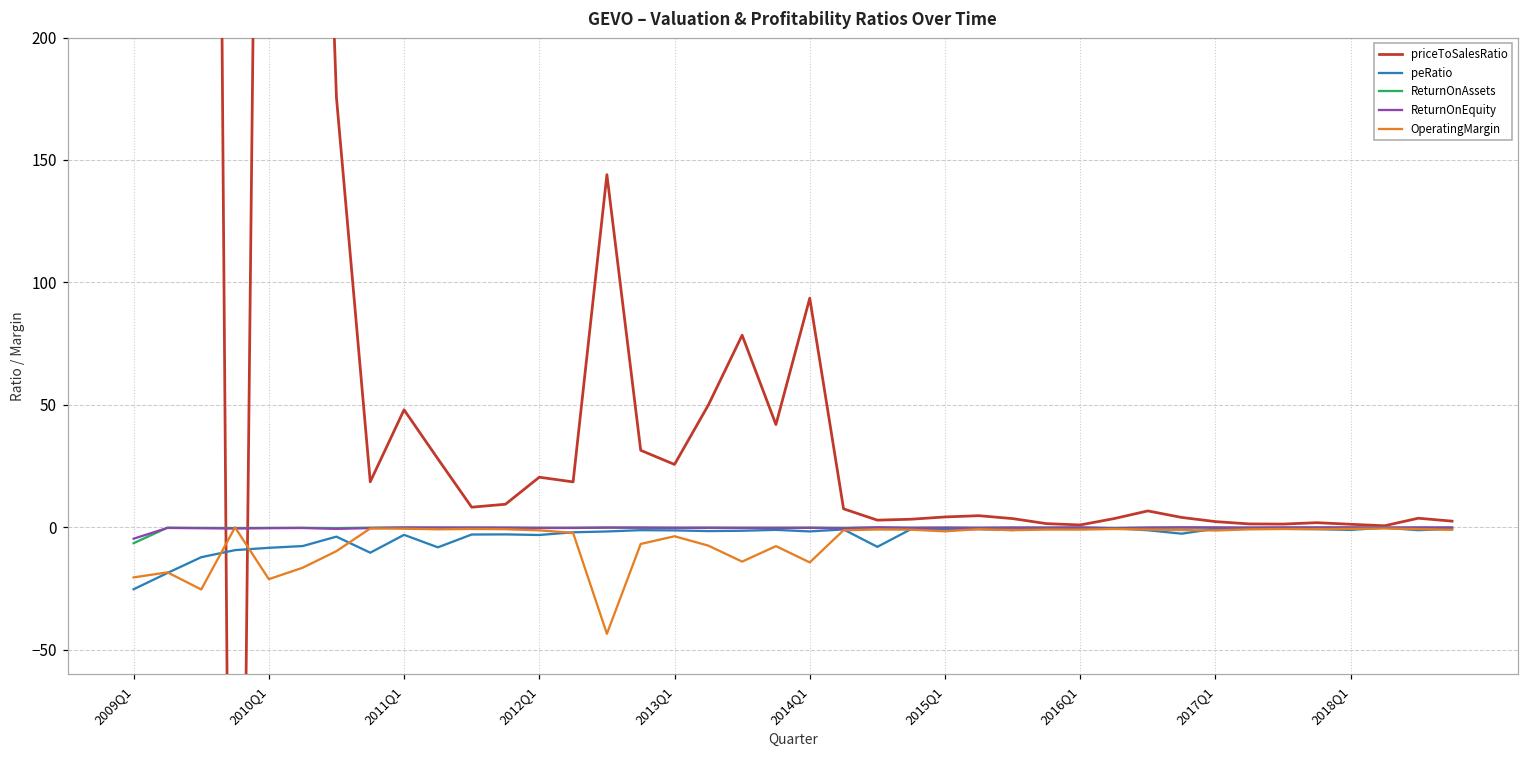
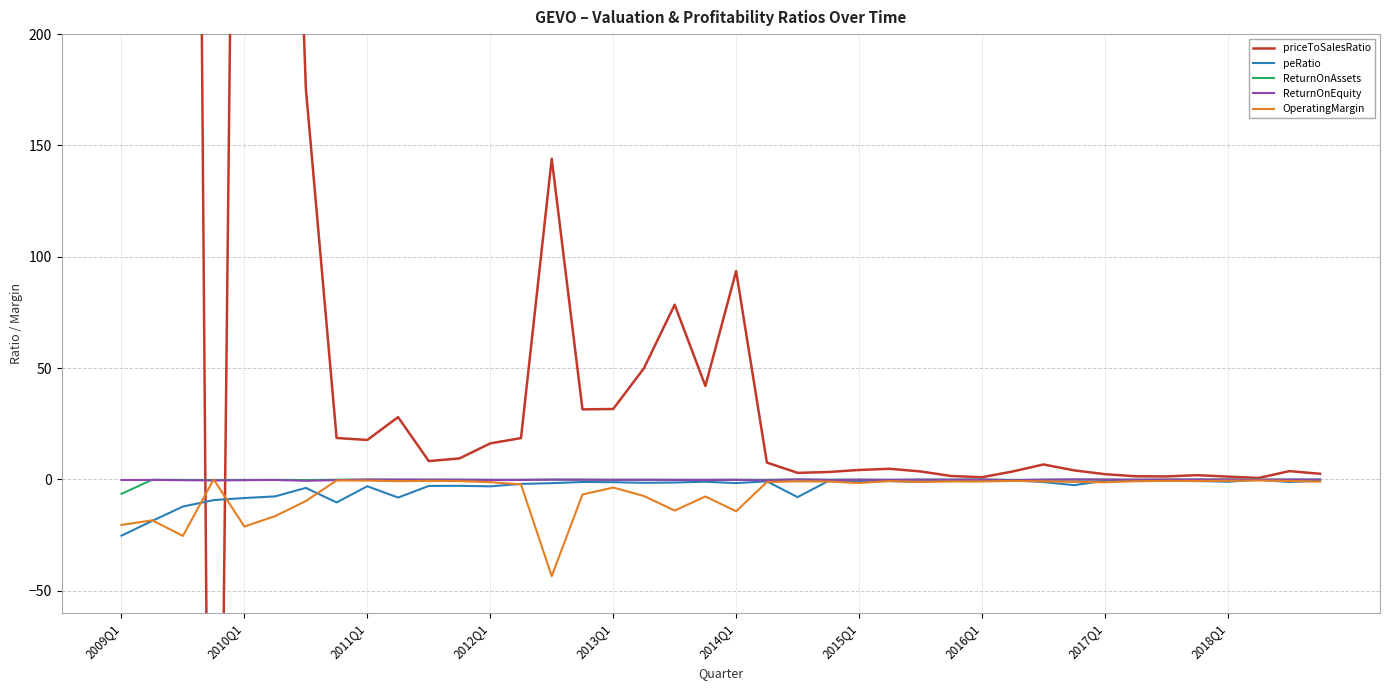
  {
    "priceToSalesRatio": {
-     "2011Q1": 48,
-     "2012Q1": 20,
-     "2013Q1": 26,
+     "2011Q1": 18,
+     "2012Q1": 16,
+     "2013Q1": 32,
      "2014Q1": 94,
      "2015Q1": 4,
      "2017Q1": 2,
      "2018Q1": 1
    },
    "peRatio": {
      "2009Q1": -25,
      "2010Q1": -8,
      "2011Q1": -3,
      "2012Q1": -3,
      "2014Q1": -2
    },
    "ReturnOnAssets": {
      "2009Q1": -6
    },
    "ReturnOnEquity": {
-     "2009Q1": -5
+     "2009Q1": 0
    },
    "OperatingMargin": {
      "2009Q1": -20,
      "2010Q1": -21,
      "2013Q1": -4,
      "2014Q1": -14
    }
  }
